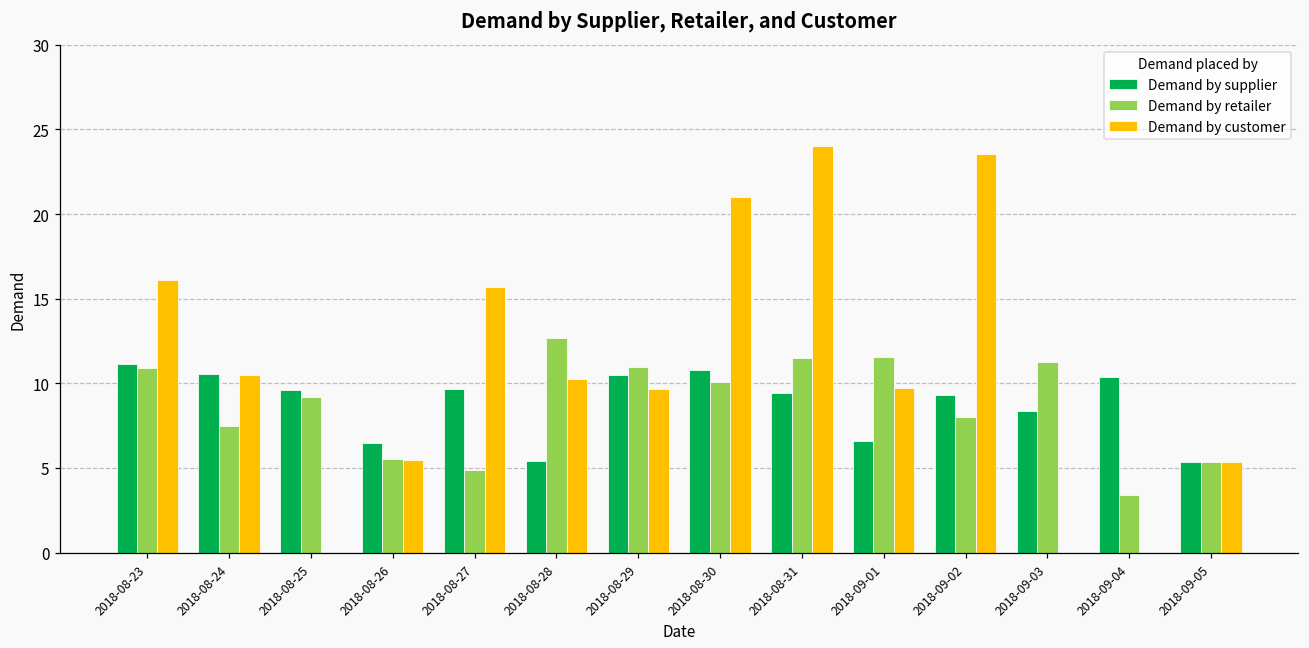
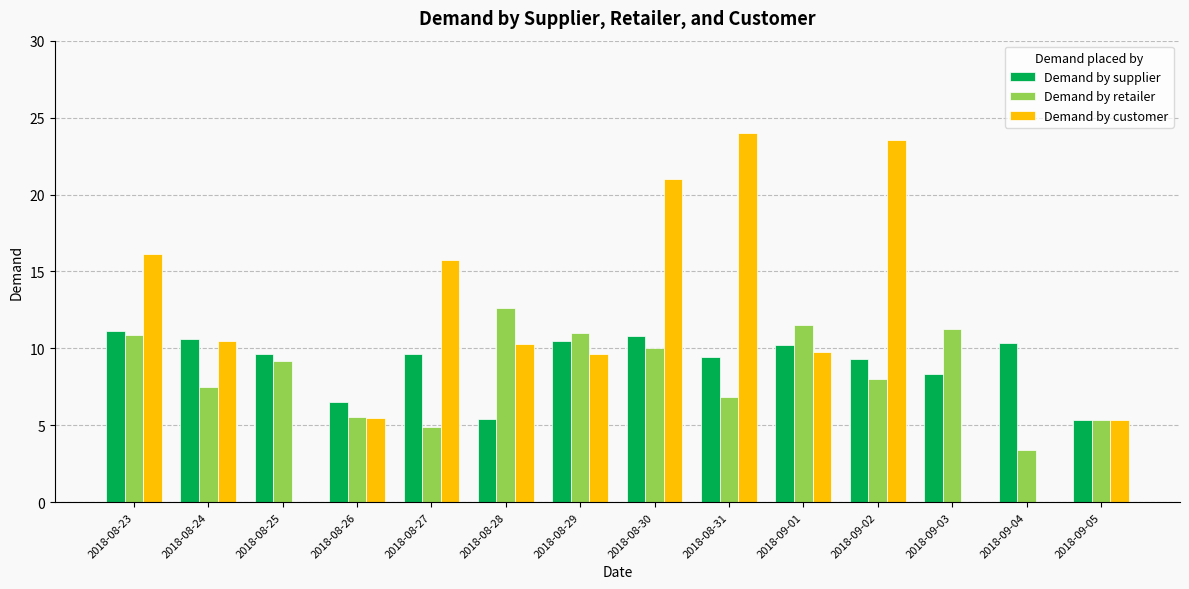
  {
    "Demand by supplier": {
      "2018-08-23": 11.1,
      "2018-08-24": 10.6,
      "2018-08-25": 9.6,
      "2018-08-26": 6.5,
      "2018-08-27": 9.7,
      "2018-08-28": 5.4,
      "2018-08-29": 10.5,
      "2018-08-30": 10.8,
      "2018-08-31": 9.4,
-     "2018-09-01": 6.6,
+     "2018-09-01": 10.2,
      "2018-09-02": 9.3,
      "2018-09-03": 8.4,
      "2018-09-04": 10.4,
      "2018-09-05": 5.4
    },
    "Demand by retailer": {
      "2018-08-23": 10.9,
      "2018-08-24": 7.5,
      "2018-08-25": 9.2,
      "2018-08-26": 5.5,
      "2018-08-27": 4.9,
      "2018-08-28": 12.7,
      "2018-08-29": 11.0,
      "2018-08-30": 10.1,
-     "2018-08-31": 11.5,
+     "2018-08-31": 6.9,
      "2018-09-01": 11.6,
      "2018-09-02": 8.0,
      "2018-09-03": 11.3,
      "2018-09-04": 3.4,
      "2018-09-05": 5.4
    },
    "Demand by customer": {
      "2018-08-23": 16.1,
      "2018-08-24": 10.5,
      "2018-08-25": 0.0,
      "2018-08-26": 5.5,
      "2018-08-27": 15.7,
      "2018-08-28": 10.3,
      "2018-08-29": 9.7,
      "2018-08-30": 21.0,
      "2018-08-31": 24.0,
      "2018-09-01": 9.7,
      "2018-09-02": 23.5,
      "2018-09-03": 0.0,
      "2018-09-04": 0.0,
      "2018-09-05": 5.4
    }
  }
